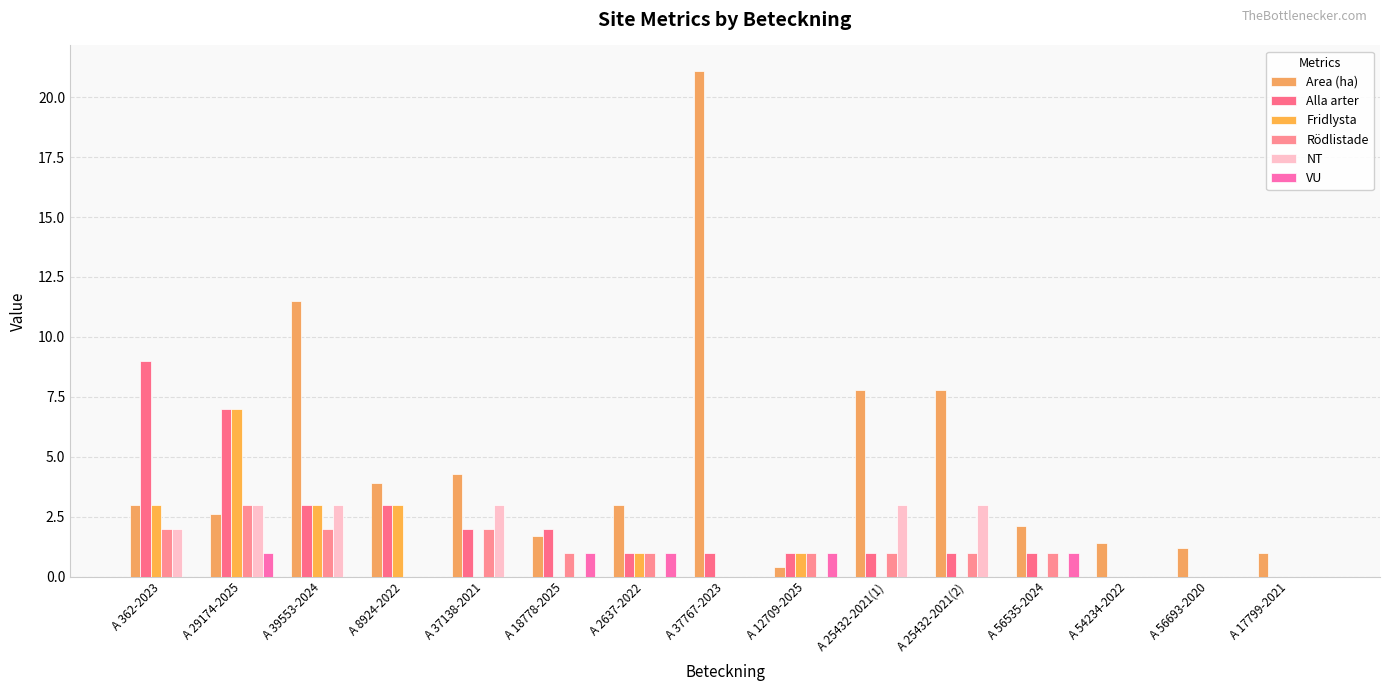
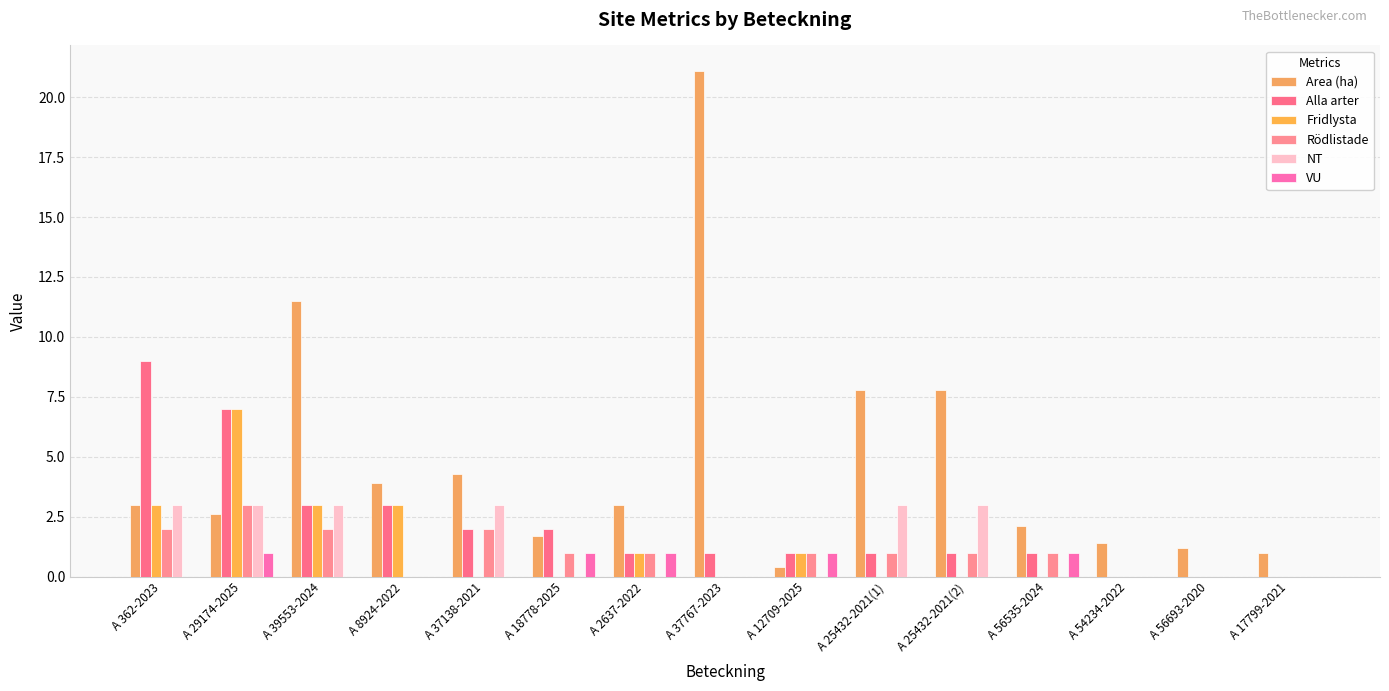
  {
    "NT": {
-     "A 362-2023": 2,
+     "A 362-2023": 3,
      "A 29174-2025": 3,
      "A 39553-2024": 3,
      "A 8924-2022": 0,
      "A 37138-2021": 3,
      "A 18778-2025": 0,
      "A 2637-2022": 0,
      "A 37767-2023": 0,
      "A 12709-2025": 0,
      "A 25432-2021(1)": 3,
      "A 25432-2021(2)": 3,
      "A 56535-2024": 0,
      "A 54234-2022": 0,
      "A 56693-2020": 0,
      "A 17799-2021": 0
    }
  }
